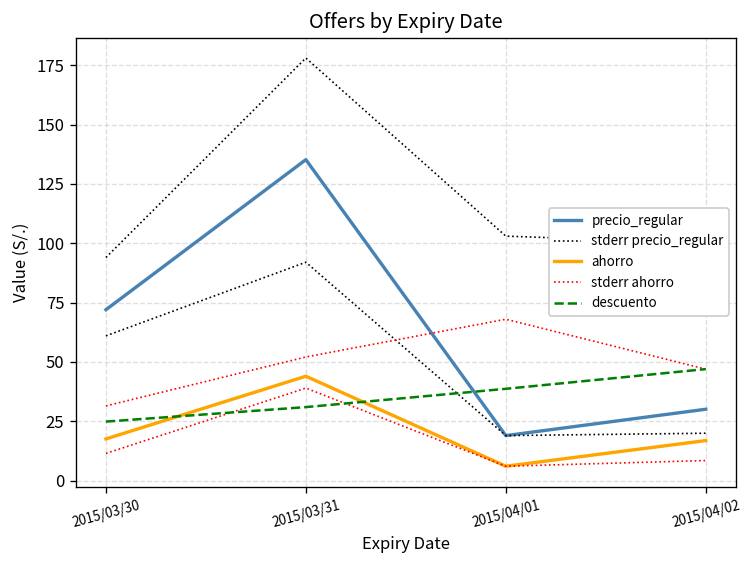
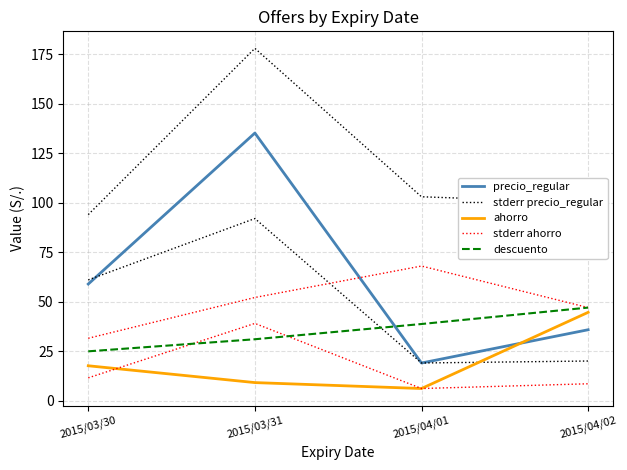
  {
    "precio_regular": {
-     "2015/03/30": 72,
+     "2015/03/30": 59,
      "2015/03/31": 135,
-     "2015/04/02": 30
+     "2015/04/02": 36
    },
    "ahorro": {
      "2015/03/30": 18,
-     "2015/03/31": 44,
-     "2015/04/02": 17
+     "2015/03/31": 9,
+     "2015/04/02": 45
    },
    "descuento": {
      "2015/03/30": 25,
      "2015/03/31": 31,
      "2015/04/01": 39
    }
  }
